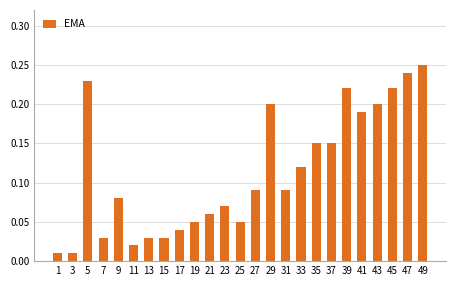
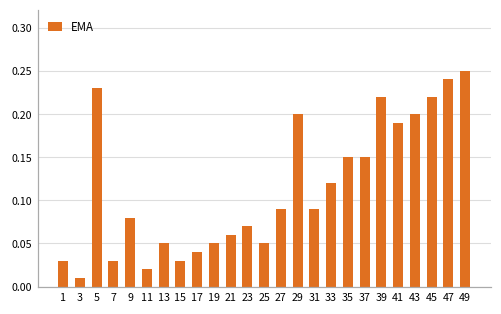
  {
-   "1": 0.01,
+   "1": 0.03,
    "3": 0.01,
    "5": 0.23,
    "7": 0.03,
    "9": 0.08,
    "11": 0.02,
-   "13": 0.03,
+   "13": 0.05,
    "15": 0.03,
    "17": 0.04,
    "19": 0.05,
    "21": 0.06,
    "23": 0.07,
    "25": 0.05,
    "27": 0.09,
    "29": 0.20,
    "31": 0.09,
    "33": 0.12,
    "35": 0.15,
    "37": 0.15,
    "39": 0.22,
    "41": 0.19,
    "43": 0.20,
    "45": 0.22,
    "47": 0.24,
    "49": 0.25
  }
